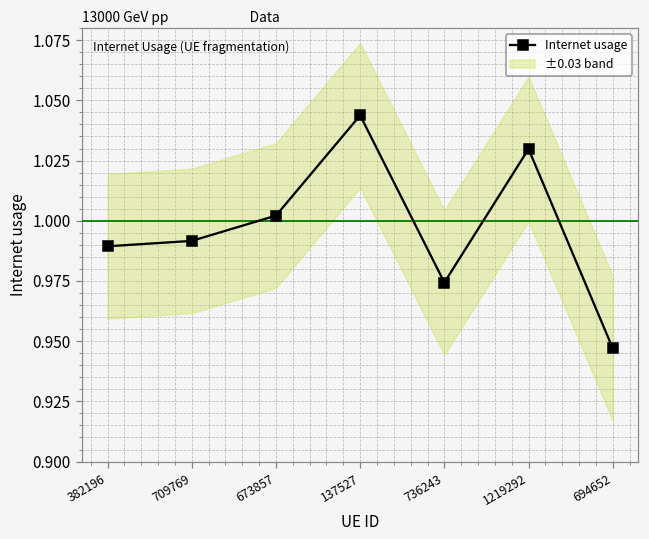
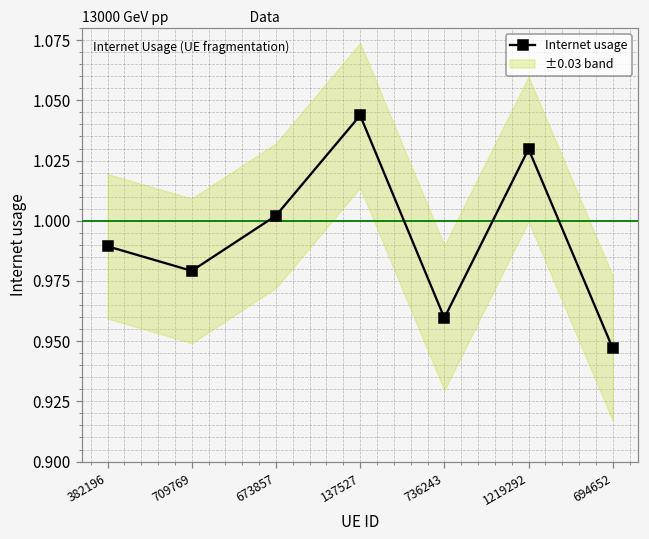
  {
    "Internet usage": {
      "382196": 0.989,
-     "709769": 0.992,
+     "709769": 0.979,
      "673857": 1.002,
      "137527": 1.044,
-     "736243": 0.974,
+     "736243": 0.960,
      "1219292": 1.030,
      "694652": 0.947
    }
  }
